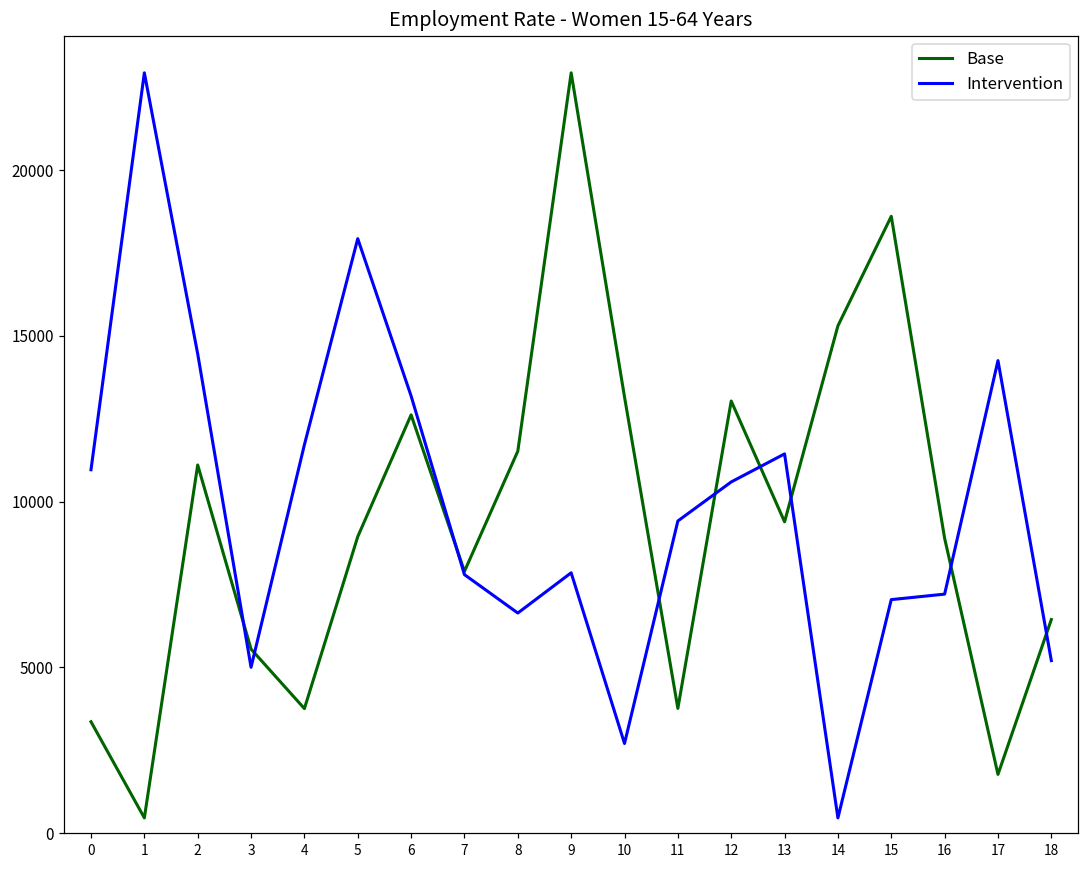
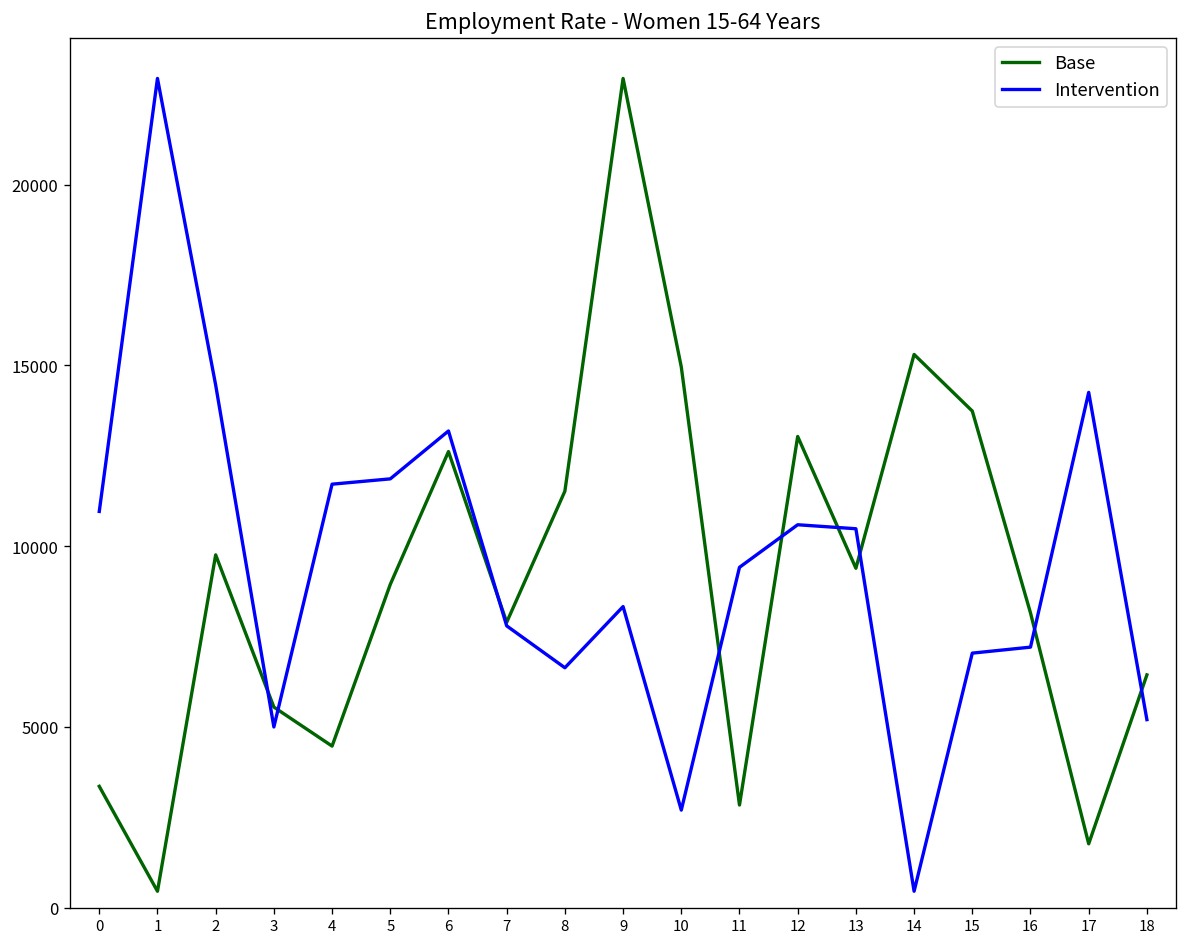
  {
    "Base": {
      "0": 3400,
      "1": 500,
-     "2": 11100,
+     "2": 9800,
      "3": 5600,
-     "4": 3800,
+     "4": 4500,
      "5": 8900,
      "6": 12600,
      "7": 7900,
      "8": 11500,
      "9": 22900,
-     "10": 13200,
-     "11": 3800,
+     "10": 15000,
+     "11": 2800,
      "12": 13000,
      "13": 9400,
      "14": 15300,
-     "15": 18600,
-     "16": 8900,
+     "15": 13700,
+     "16": 8200,
      "17": 1800,
      "18": 6400
    },
    "Intervention": {
      "0": 11000,
      "1": 22900,
      "2": 14500,
      "3": 5000,
      "4": 11700,
-     "5": 17900,
+     "5": 11900,
      "6": 13200,
      "7": 7800,
      "8": 6600,
-     "9": 7900,
+     "9": 8300,
      "10": 2700,
      "11": 9400,
      "12": 10600,
-     "13": 11400,
+     "13": 10500,
      "14": 500,
      "15": 7000,
      "16": 7200,
      "17": 14300,
      "18": 5200
    }
  }
